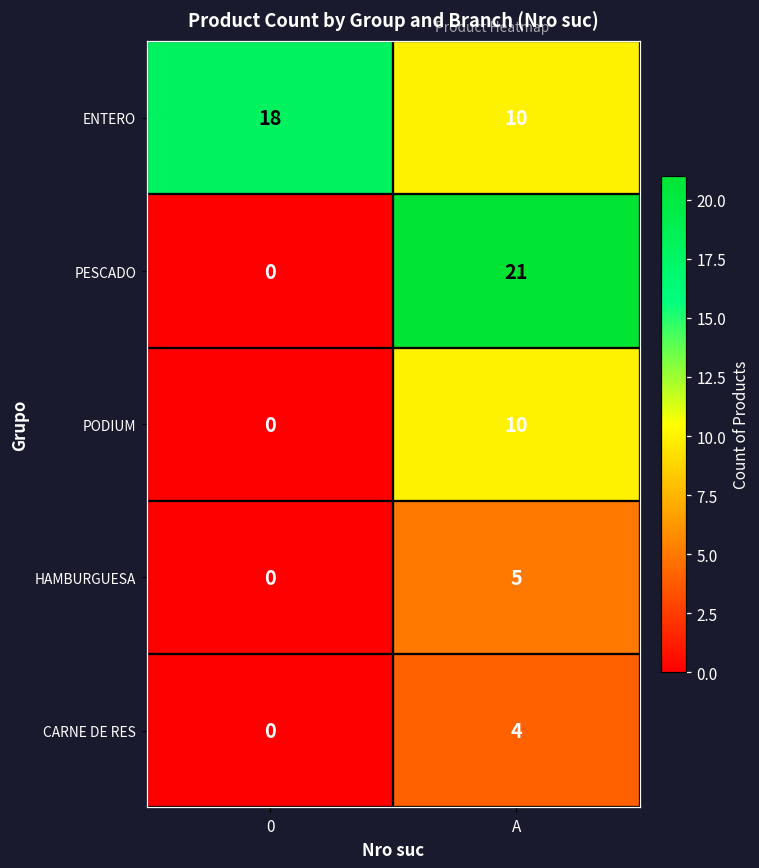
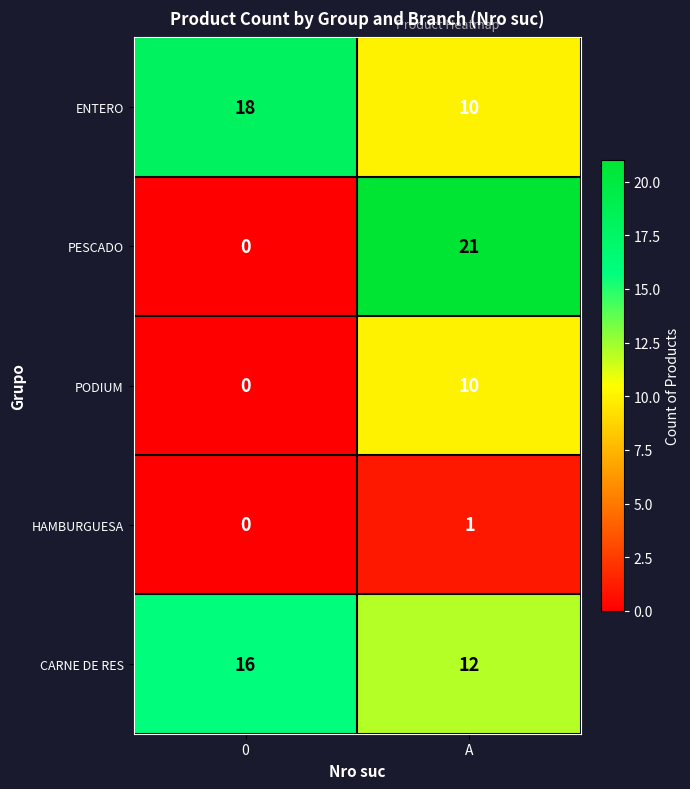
  {
    "ENTERO": {
      "0": 18,
      "A": 10
    },
    "PESCADO": {
      "0": 0,
      "A": 21
    },
    "PODIUM": {
      "0": 0,
      "A": 10
    },
    "HAMBURGUESA": {
      "0": 0,
-     "A": 5
+     "A": 1
    },
    "CARNE DE RES": {
-     "0": 0,
-     "A": 4
+     "0": 16,
+     "A": 12
    }
  }
